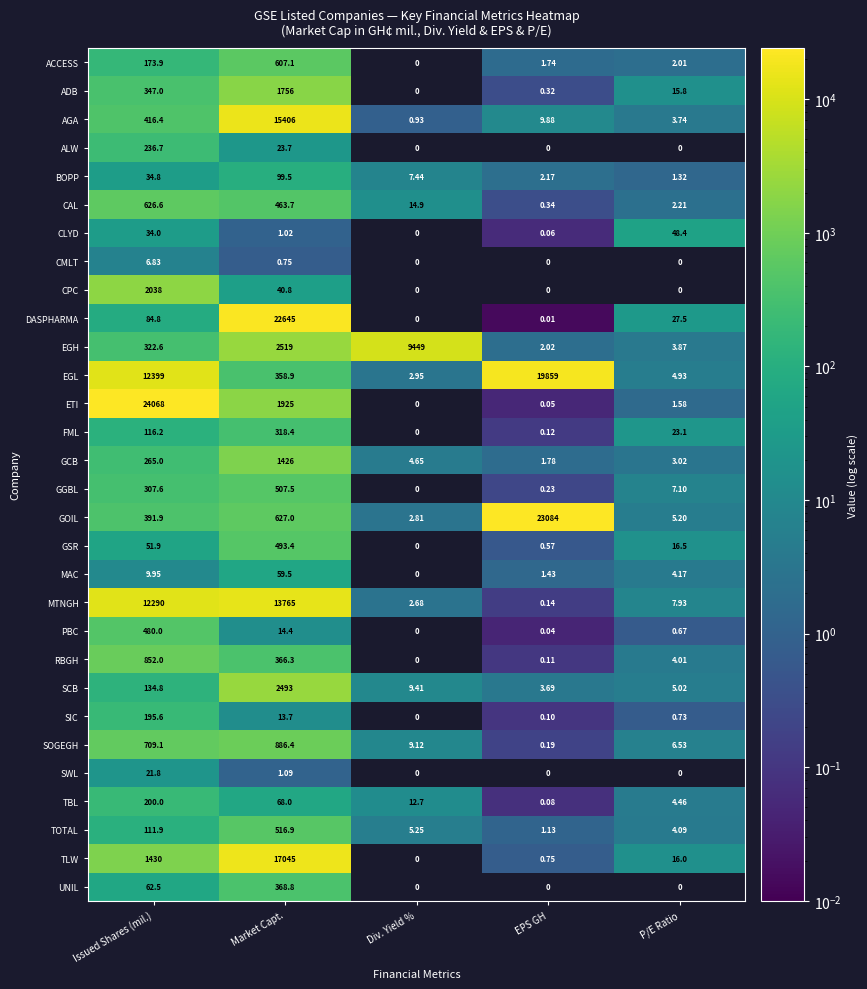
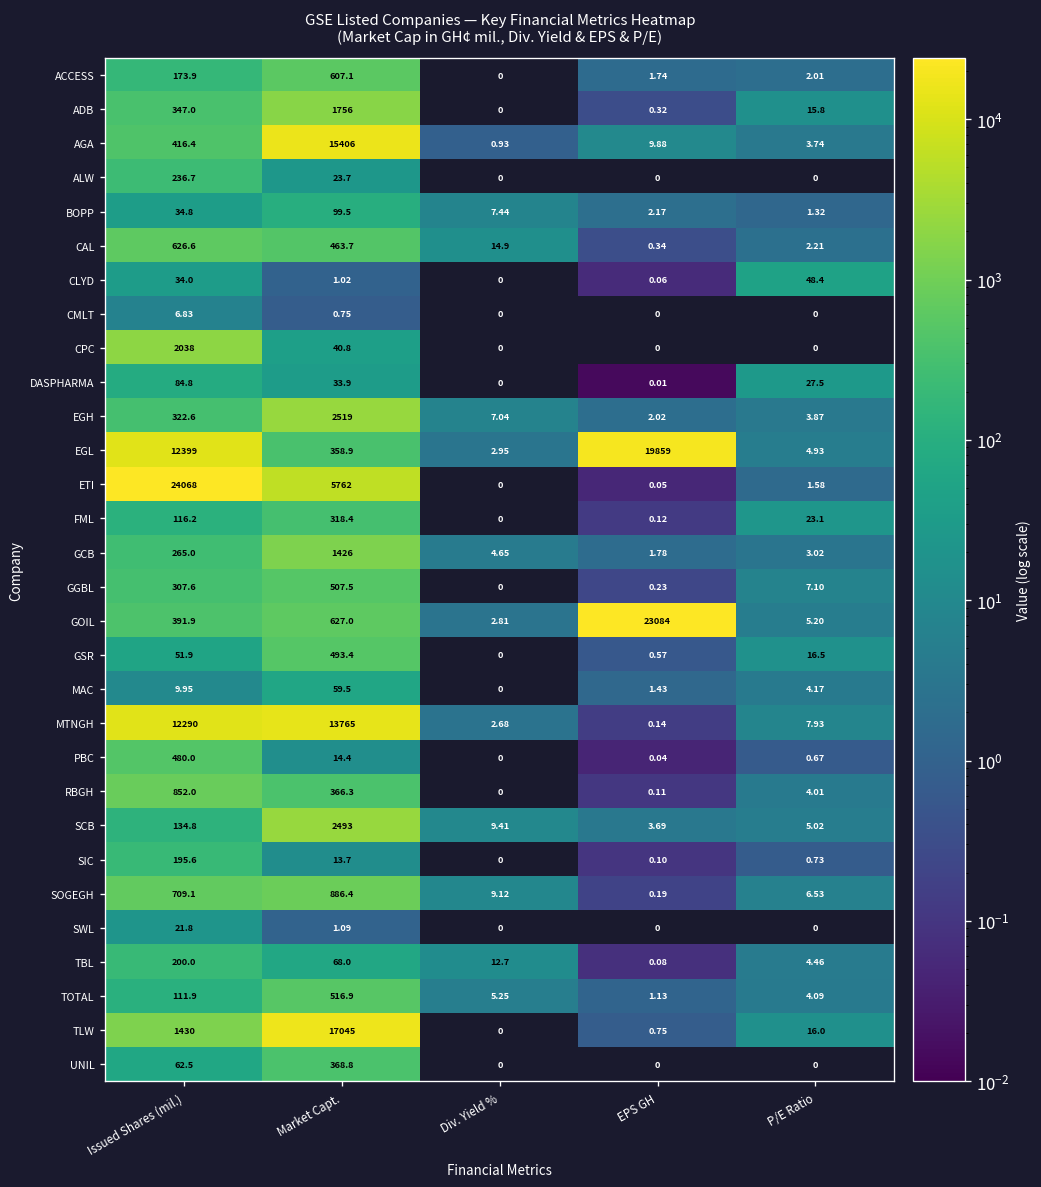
  {
    "ACCESS": {
      "Issued Shares (mil.)": 173.9,
      "Market Capt.": 607.1,
      "EPS GH": 1.74,
      "P/E Ratio": 2.01
    },
    "ADB": {
      "Issued Shares (mil.)": 347.0,
      "Market Capt.": 1756,
      "EPS GH": 0.32,
      "P/E Ratio": 15.8
    },
    "AGA": {
      "Issued Shares (mil.)": 416.4,
      "Market Capt.": 15406,
      "Div. Yield %": 0.93,
      "EPS GH": 9.88,
      "P/E Ratio": 3.74
    },
    "ALW": {
      "Issued Shares (mil.)": 236.7,
      "Market Capt.": 23.7
    },
    "BOPP": {
      "Issued Shares (mil.)": 34.8,
      "Market Capt.": 99.5,
      "Div. Yield %": 7.44,
      "EPS GH": 2.17,
      "P/E Ratio": 1.32
    },
    "CAL": {
      "Issued Shares (mil.)": 626.6,
      "Market Capt.": 463.7,
      "Div. Yield %": 14.9,
      "EPS GH": 0.34,
      "P/E Ratio": 2.21
    },
    "CLYD": {
      "Issued Shares (mil.)": 34.0,
      "Market Capt.": 1.02,
      "EPS GH": 0.06,
      "P/E Ratio": 48.4
    },
    "CMLT": {
      "Issued Shares (mil.)": 6.83,
      "Market Capt.": 0.75
    },
    "CPC": {
      "Issued Shares (mil.)": 2038,
      "Market Capt.": 40.8
    },
    "DASPHARMA": {
      "Issued Shares (mil.)": 84.8,
-     "Market Capt.": 22645,
+     "Market Capt.": 33.9,
      "EPS GH": 0.01,
      "P/E Ratio": 27.5
    },
    "EGH": {
      "Issued Shares (mil.)": 322.6,
      "Market Capt.": 2519,
-     "Div. Yield %": 9449,
+     "Div. Yield %": 7.04,
      "EPS GH": 2.02,
      "P/E Ratio": 3.87
    },
    "EGL": {
      "Issued Shares (mil.)": 12399,
      "Market Capt.": 358.9,
      "Div. Yield %": 2.95,
      "EPS GH": 19859,
      "P/E Ratio": 4.93
    },
    "ETI": {
      "Issued Shares (mil.)": 24068,
-     "Market Capt.": 1925,
+     "Market Capt.": 5762,
      "EPS GH": 0.05,
      "P/E Ratio": 1.58
    },
    "FML": {
      "Issued Shares (mil.)": 116.2,
      "Market Capt.": 318.4,
      "EPS GH": 0.12,
      "P/E Ratio": 23.1
    },
    "GCB": {
      "Issued Shares (mil.)": 265.0,
      "Market Capt.": 1426,
      "Div. Yield %": 4.65,
      "EPS GH": 1.78,
      "P/E Ratio": 3.02
    },
    "GGBL": {
      "Issued Shares (mil.)": 307.6,
      "Market Capt.": 507.5,
      "EPS GH": 0.23,
      "P/E Ratio": 7.10
    },
    "GOIL": {
      "Issued Shares (mil.)": 391.9,
      "Market Capt.": 627.0,
      "Div. Yield %": 2.81,
      "EPS GH": 23084,
      "P/E Ratio": 5.20
    },
    "GSR": {
      "Issued Shares (mil.)": 51.9,
      "Market Capt.": 493.4,
      "EPS GH": 0.57,
      "P/E Ratio": 16.5
    },
    "MAC": {
      "Issued Shares (mil.)": 9.95,
      "Market Capt.": 59.5,
      "EPS GH": 1.43,
      "P/E Ratio": 4.17
    },
    "MTNGH": {
      "Issued Shares (mil.)": 12290,
      "Market Capt.": 13765,
      "Div. Yield %": 2.68,
      "EPS GH": 0.14,
      "P/E Ratio": 7.93
    },
    "PBC": {
      "Issued Shares (mil.)": 480.0,
      "Market Capt.": 14.4,
      "EPS GH": 0.04,
      "P/E Ratio": 0.67
    },
    "RBGH": {
      "Issued Shares (mil.)": 852.0,
      "Market Capt.": 366.3,
      "EPS GH": 0.11,
      "P/E Ratio": 4.01
    },
    "SCB": {
      "Issued Shares (mil.)": 134.8,
      "Market Capt.": 2493,
      "Div. Yield %": 9.41,
      "EPS GH": 3.69,
      "P/E Ratio": 5.02
    },
    "SIC": {
      "Issued Shares (mil.)": 195.6,
      "Market Capt.": 13.7,
      "EPS GH": 0.10,
      "P/E Ratio": 0.73
    },
    "SOGEGH": {
      "Issued Shares (mil.)": 709.1,
      "Market Capt.": 886.4,
      "Div. Yield %": 9.12,
      "EPS GH": 0.19,
      "P/E Ratio": 6.53
    },
    "SWL": {
      "Issued Shares (mil.)": 21.8,
      "Market Capt.": 1.09
    },
    "TBL": {
      "Issued Shares (mil.)": 200.0,
      "Market Capt.": 68.0,
      "Div. Yield %": 12.7,
      "EPS GH": 0.08,
      "P/E Ratio": 4.46
    },
    "TOTAL": {
      "Issued Shares (mil.)": 111.9,
      "Market Capt.": 516.9,
      "Div. Yield %": 5.25,
      "EPS GH": 1.13,
      "P/E Ratio": 4.09
    },
    "TLW": {
      "Issued Shares (mil.)": 1430,
      "Market Capt.": 17045,
      "EPS GH": 0.75,
      "P/E Ratio": 16.0
    },
    "UNIL": {
      "Issued Shares (mil.)": 62.5,
      "Market Capt.": 368.8
    }
  }
